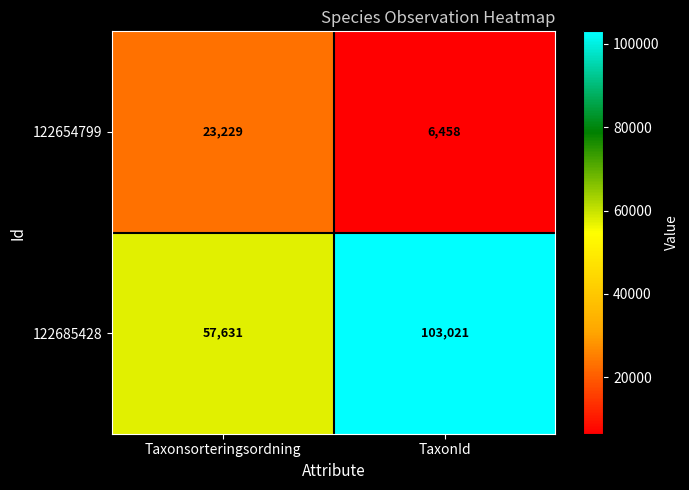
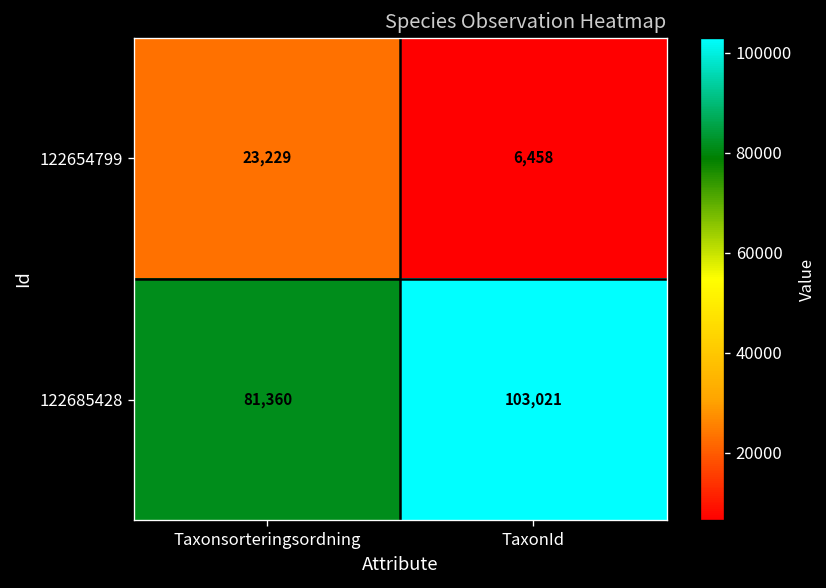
  {
    "122654799": {
      "Taxonsorteringsordning": "23,229",
      "TaxonId": "6,458"
    },
    "122685428": {
-     "Taxonsorteringsordning": "57,631",
+     "Taxonsorteringsordning": "81,360",
      "TaxonId": "103,021"
    }
  }
